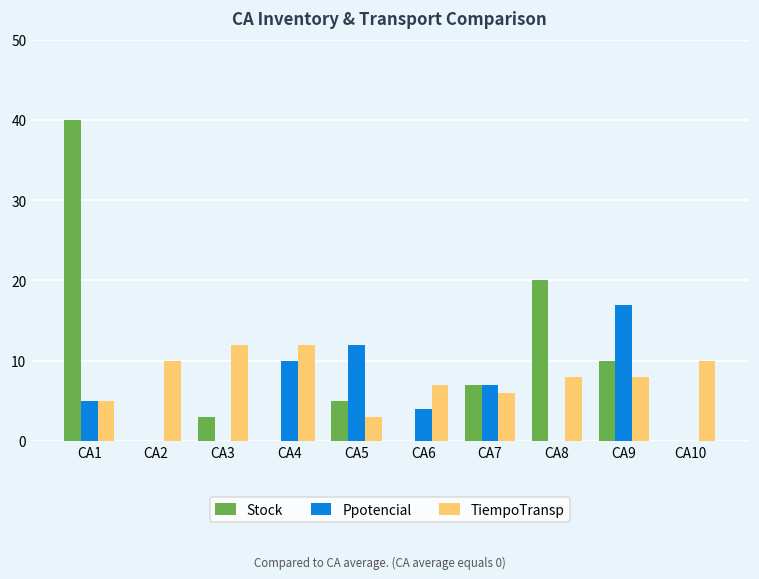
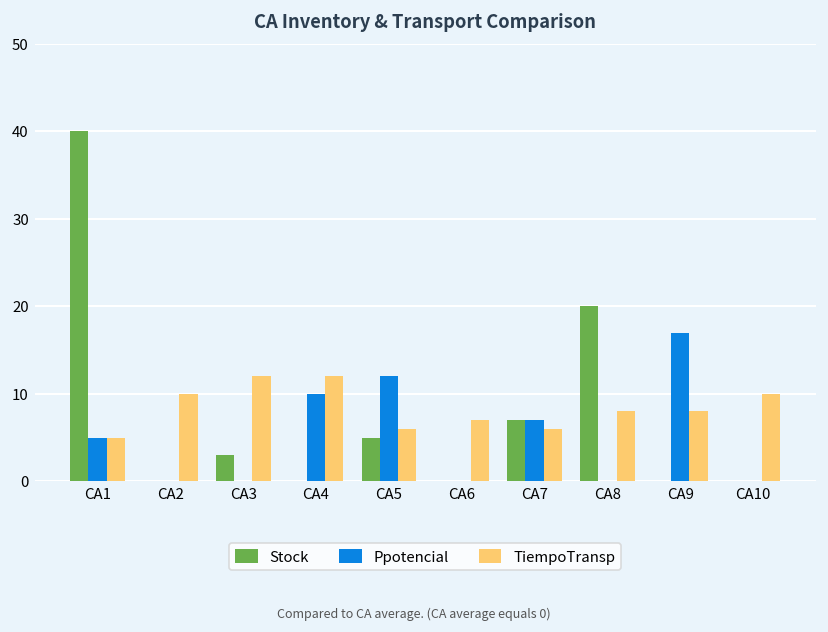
  {
    "Stock": {
      "CA1": 40,
      "CA2": 0,
      "CA3": 3,
      "CA4": 0,
      "CA5": 5,
      "CA6": 0,
      "CA7": 7,
      "CA8": 20,
-     "CA9": 10,
+     "CA9": 0,
      "CA10": 0
    },
    "Ppotencial": {
      "CA1": 5,
      "CA2": 0,
      "CA3": 0,
      "CA4": 10,
      "CA5": 12,
-     "CA6": 4,
+     "CA6": 0,
      "CA7": 7,
      "CA8": 0,
      "CA9": 17,
      "CA10": 0
    },
    "TiempoTransp": {
      "CA1": 5,
      "CA2": 10,
      "CA3": 12,
      "CA4": 12,
-     "CA5": 3,
+     "CA5": 6,
      "CA6": 7,
      "CA7": 6,
      "CA8": 8,
      "CA9": 8,
      "CA10": 10
    }
  }
